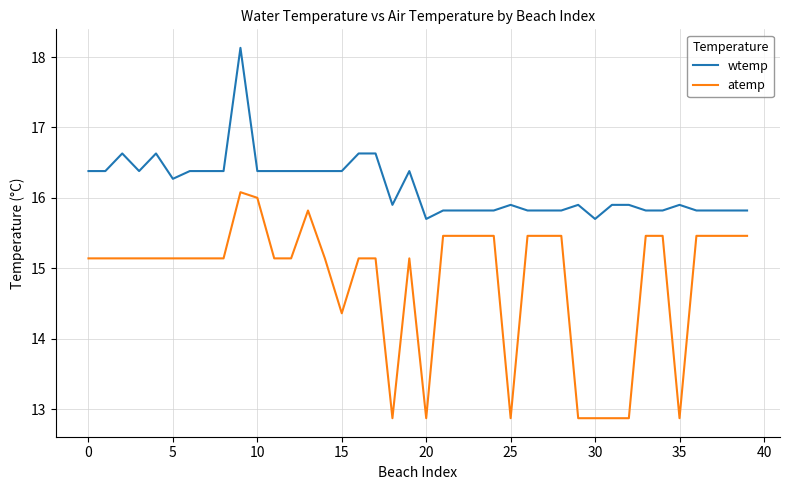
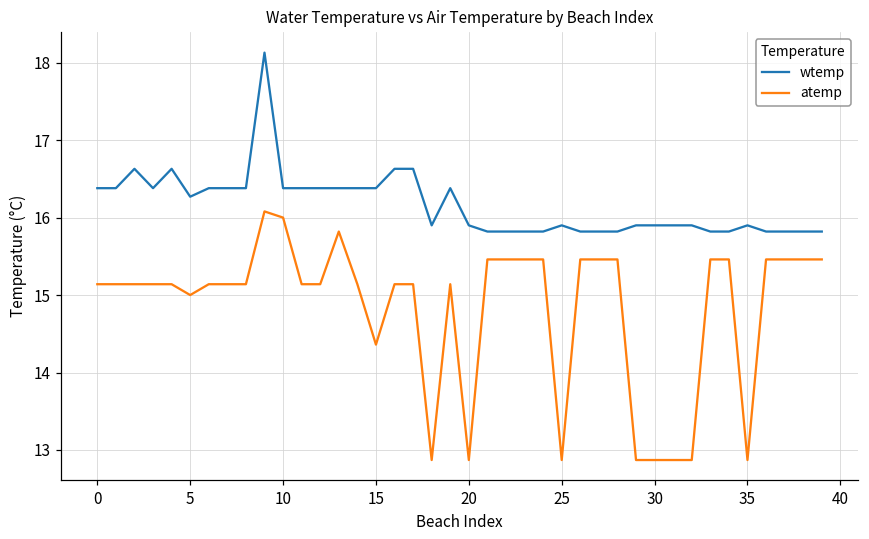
  {
    "wtemp": {
      "0": 16.4,
      "5": 16.3,
      "10": 16.4,
      "15": 16.4,
-     "20": 15.7,
+     "20": 15.9,
      "25": 15.9,
-     "30": 15.7,
+     "30": 15.9,
      "35": 15.9
    },
    "atemp": {
      "0": 15.1,
-     "5": 15.1,
+     "5": 15.0,
      "10": 16.0,
      "15": 14.4,
      "20": 12.9,
      "25": 12.9,
      "30": 12.9,
      "35": 12.9
    }
  }
